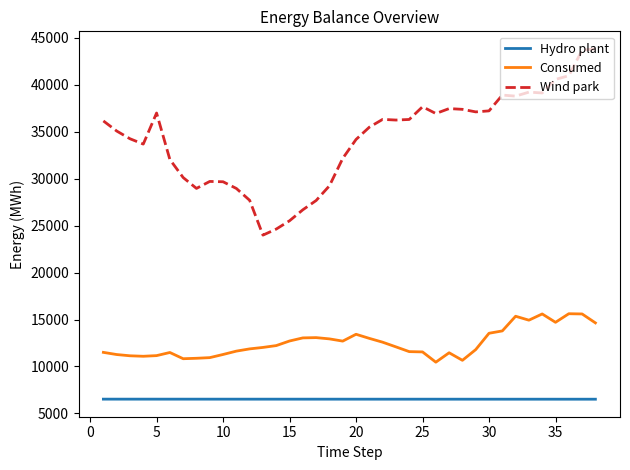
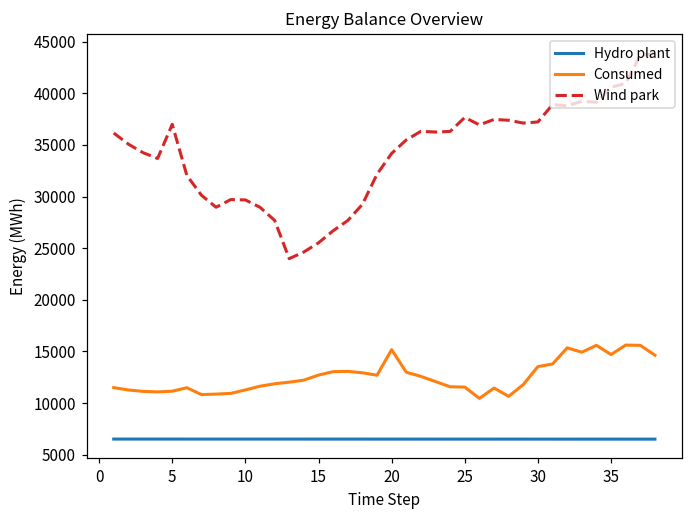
  {
    "Hydro plant": {
      "5": 7000,
      "10": 7000,
      "15": 7000,
      "20": 7000,
      "25": 7000,
      "30": 7000,
      "35": 7000
    },
    "Consumed": {
      "5": 11000,
      "10": 11000,
      "15": 13000,
-     "20": 13000,
+     "20": 15000,
      "25": 12000,
      "30": 14000,
      "35": 15000
    },
    "Wind park": {
      "5": 37000,
      "10": 30000,
      "15": 26000,
      "20": 34000,
      "25": 38000,
      "30": 37000
    }
  }
